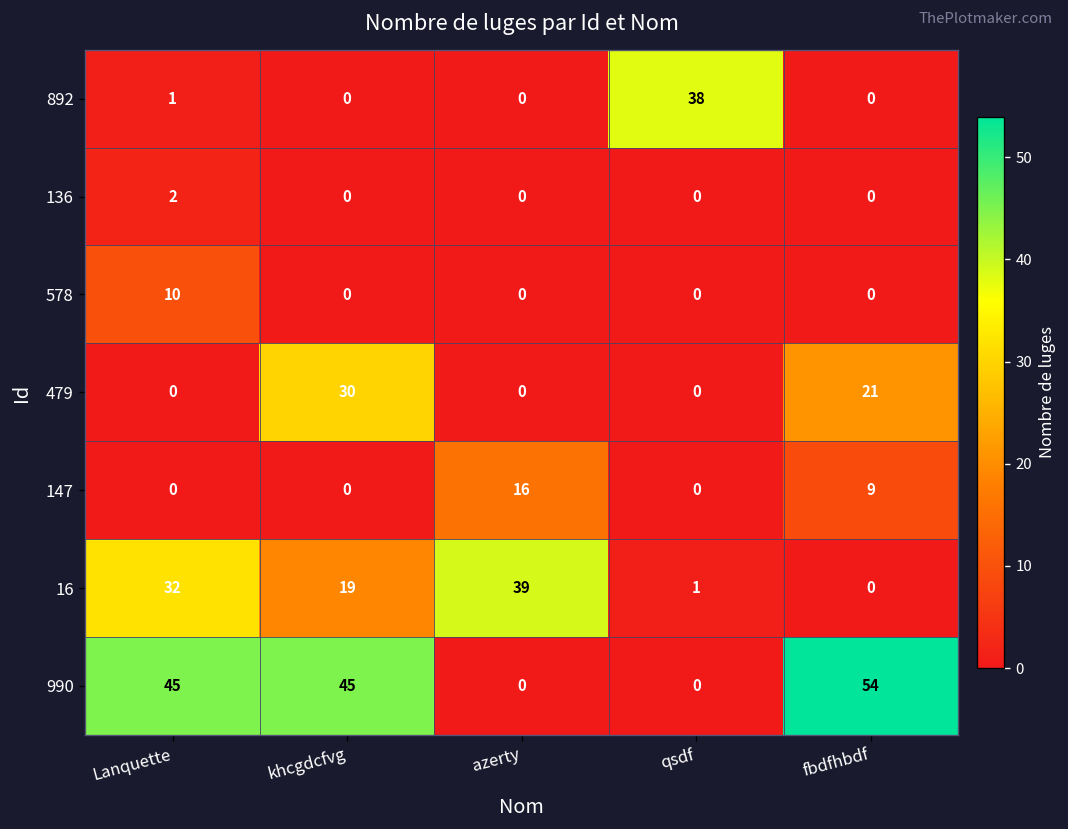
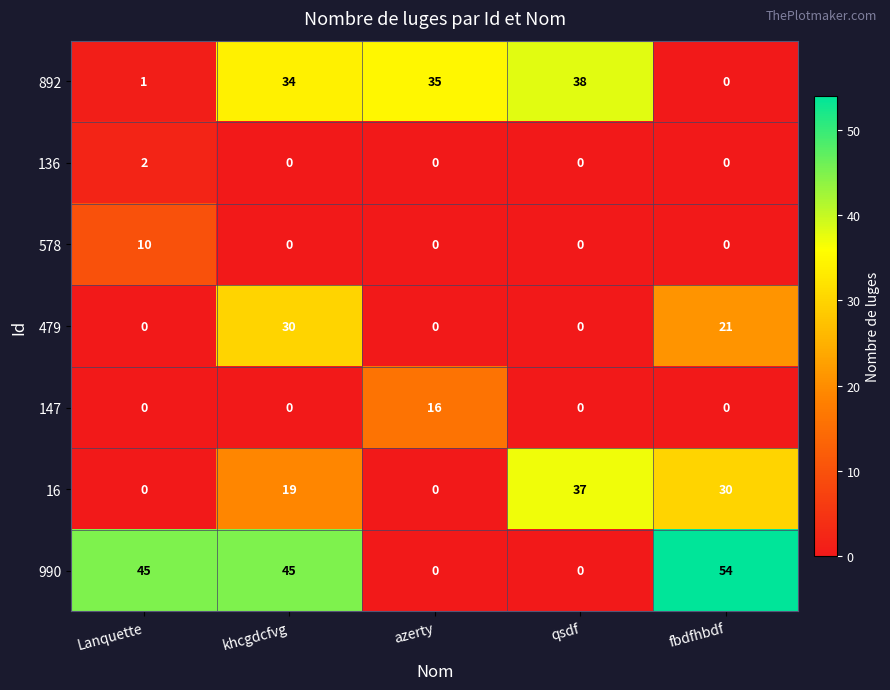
  {
    "892": {
      "Lanquette": 1,
-     "khcgdcfvg": 0,
-     "azerty": 0,
+     "khcgdcfvg": 34,
+     "azerty": 35,
      "qsdf": 38,
      "fbdfhbdf": 0
    },
    "136": {
      "Lanquette": 2,
      "khcgdcfvg": 0,
      "azerty": 0,
      "qsdf": 0,
      "fbdfhbdf": 0
    },
    "578": {
      "Lanquette": 10,
      "khcgdcfvg": 0,
      "azerty": 0,
      "qsdf": 0,
      "fbdfhbdf": 0
    },
    "479": {
      "Lanquette": 0,
      "khcgdcfvg": 30,
      "azerty": 0,
      "qsdf": 0,
      "fbdfhbdf": 21
    },
    "147": {
      "Lanquette": 0,
      "khcgdcfvg": 0,
      "azerty": 16,
      "qsdf": 0,
-     "fbdfhbdf": 9
+     "fbdfhbdf": 0
    },
    "16": {
-     "Lanquette": 32,
+     "Lanquette": 0,
      "khcgdcfvg": 19,
-     "azerty": 39,
-     "qsdf": 1,
-     "fbdfhbdf": 0
+     "azerty": 0,
+     "qsdf": 37,
+     "fbdfhbdf": 30
    },
    "990": {
      "Lanquette": 45,
      "khcgdcfvg": 45,
      "azerty": 0,
      "qsdf": 0,
      "fbdfhbdf": 54
    }
  }
